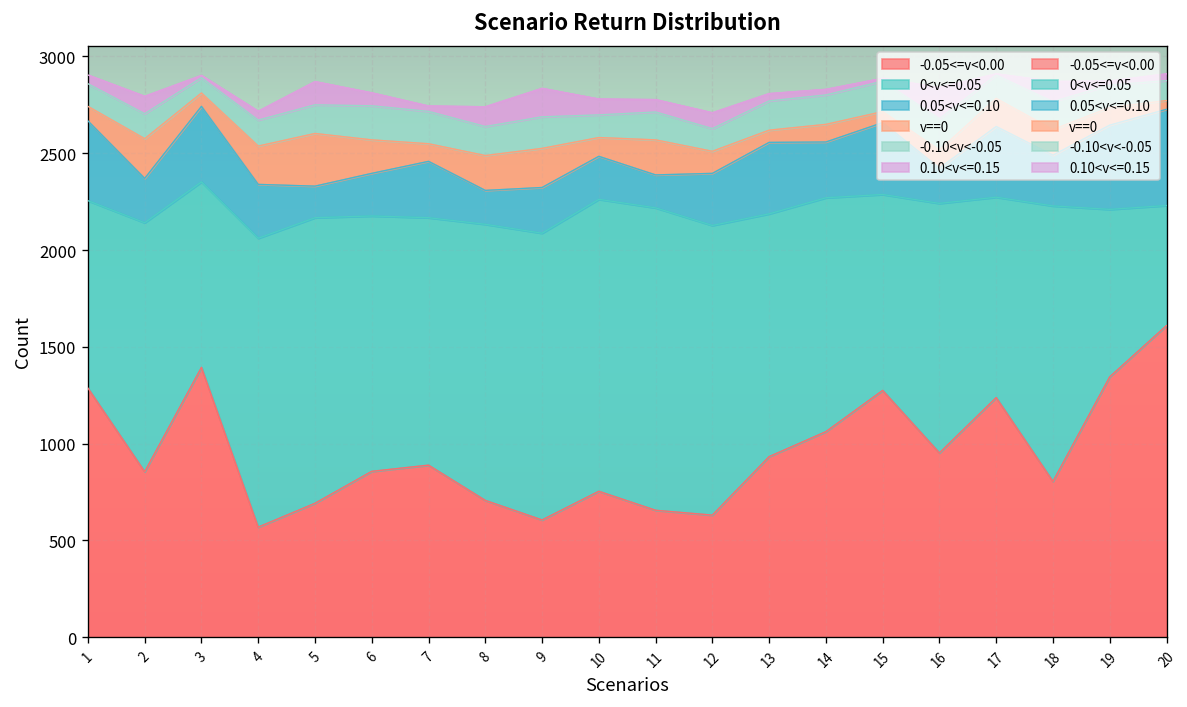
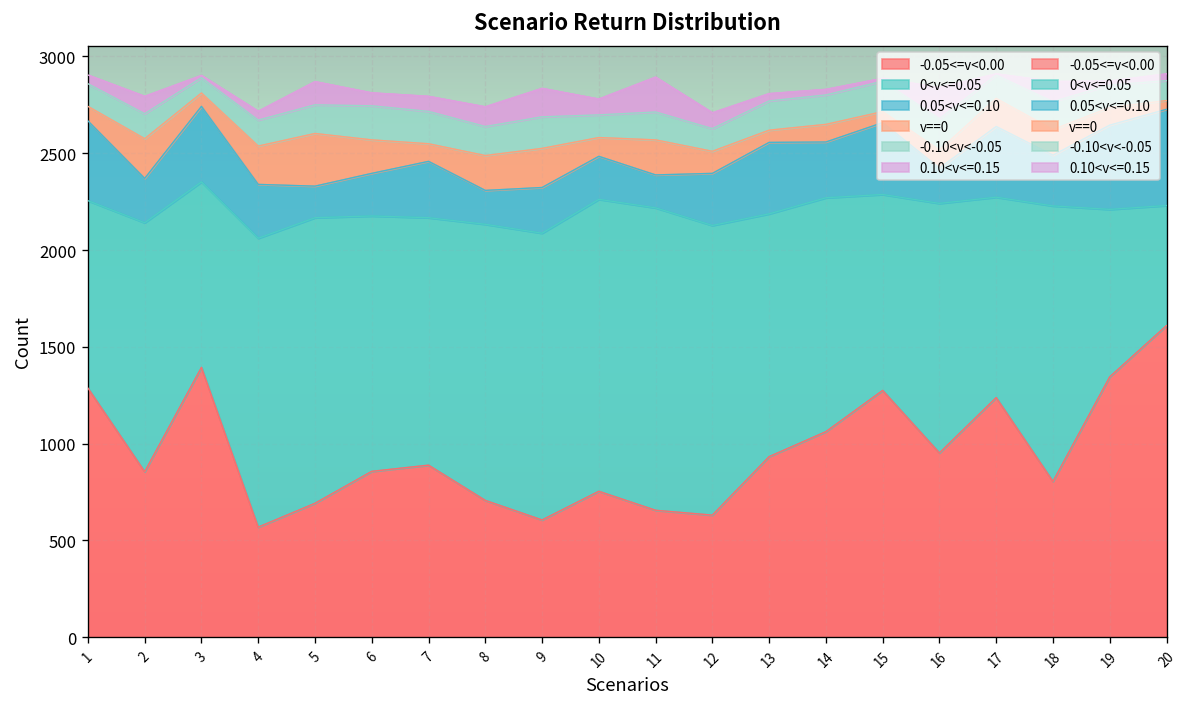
  {
    "-0.10<v<-0.05": {
      "1": 120,
      "2": 130,
      "4": 130,
      "5": 150,
      "6": 180,
      "7": 170,
      "8": 150,
      "9": 160,
      "10": 120,
      "11": 140,
      "12": 120,
      "13": 150,
      "14": 150,
      "20": 100
    },
    "0.10<v<=0.15": {
      "1": 50,
      "2": 90,
      "4": 50,
      "5": 120,
      "6": 70,
-     "7": 30,
+     "7": 80,
      "8": 100,
      "9": 150,
      "10": 80,
-     "11": 60,
+     "11": 180,
      "12": 80,
      "13": 40,
      "14": 30,
      "20": 40
    }
  }
